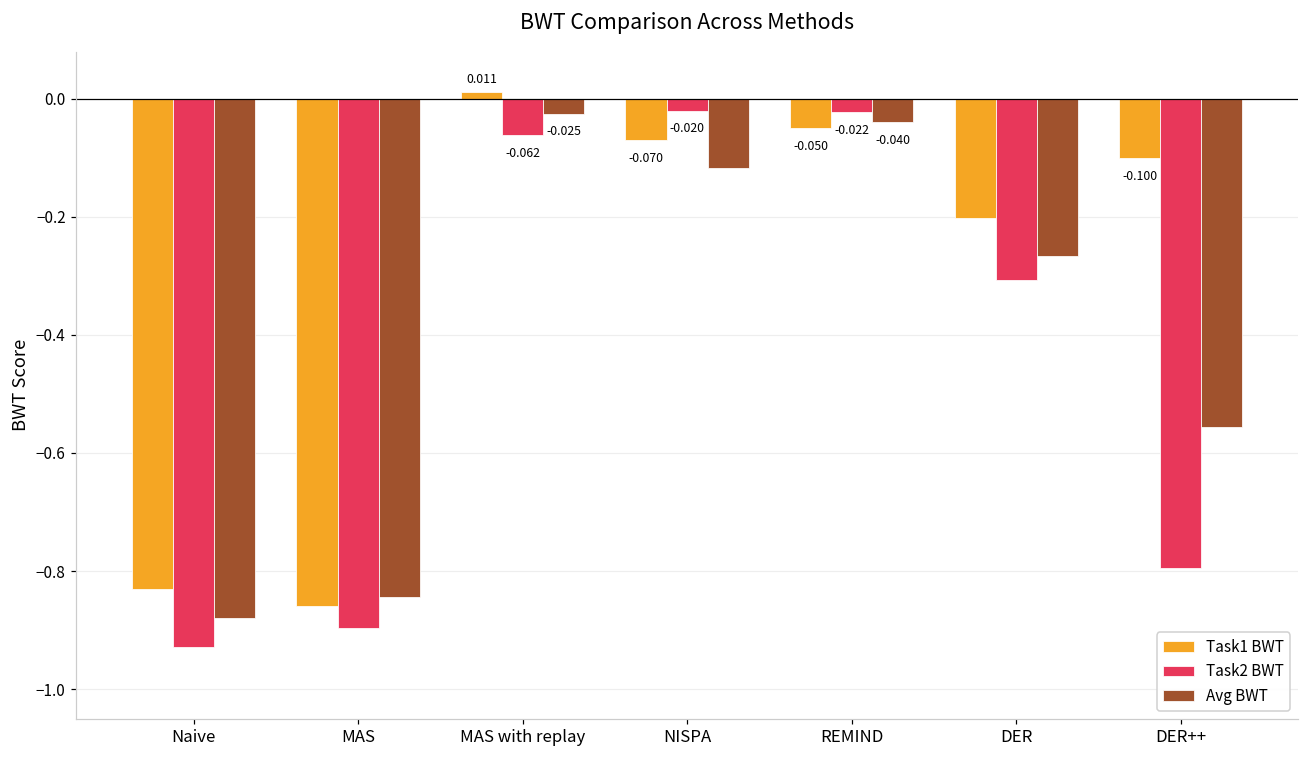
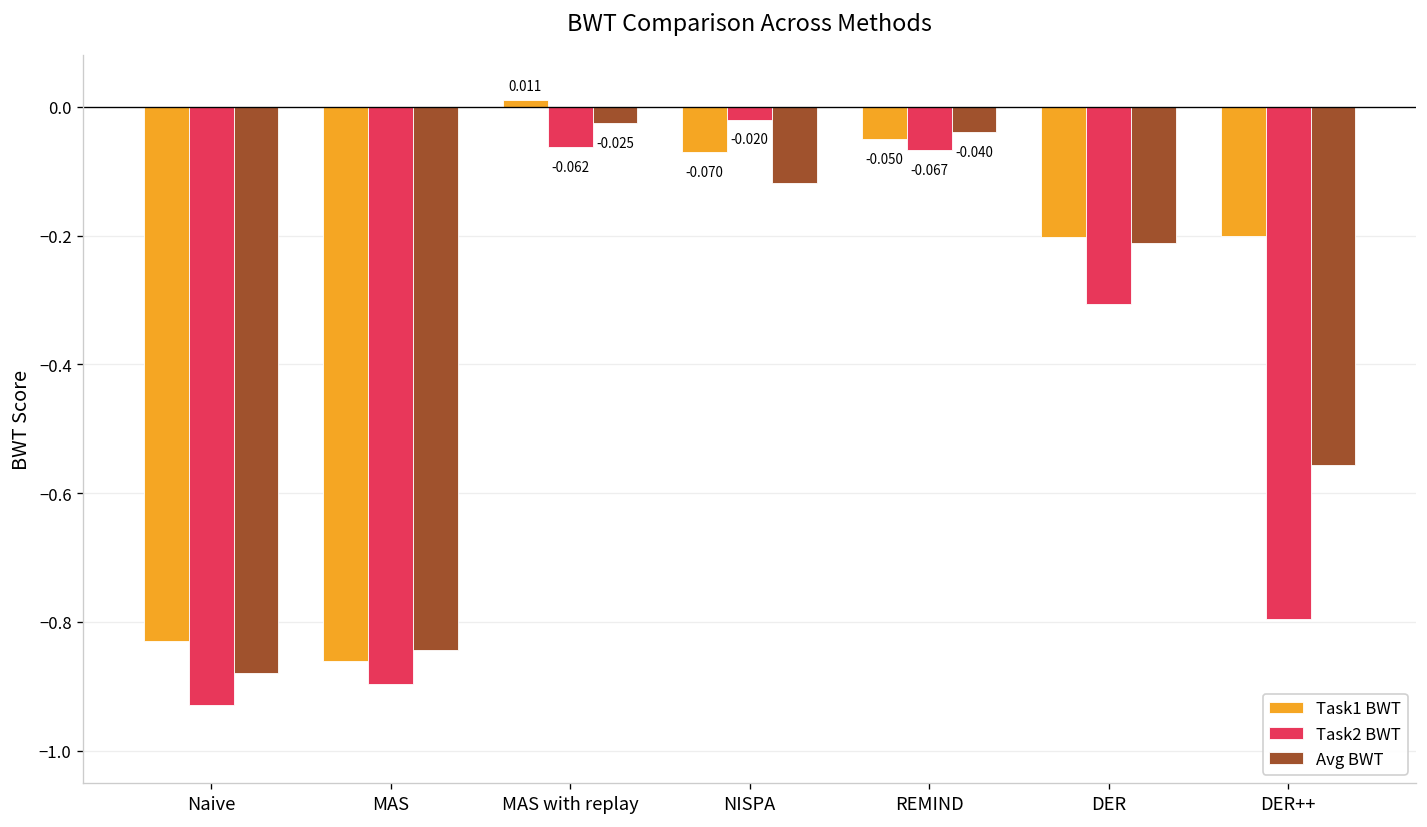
  {
    "Task1 BWT": {
      "Naive": -0.83,
      "MAS": -0.86,
      "DER": -0.2,
-     "DER++": -0.1
+     "DER++": -0.2
    },
    "Task2 BWT": {
      "MAS with replay": -0.062,
      "NISPA": -0.020,
-     "REMIND": -0.022
+     "REMIND": -0.067
    },
    "Avg BWT": {
      "Naive": -0.88,
      "MAS": -0.84,
      "NISPA": -0.12,
-     "DER": -0.27,
+     "DER": -0.21,
      "DER++": -0.56
    }
  }
